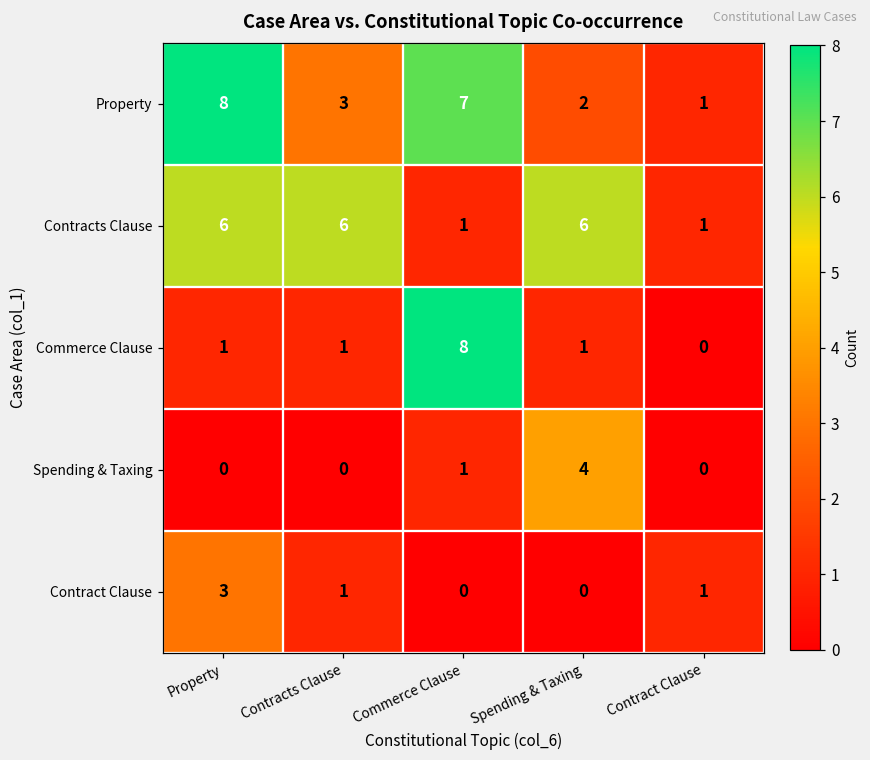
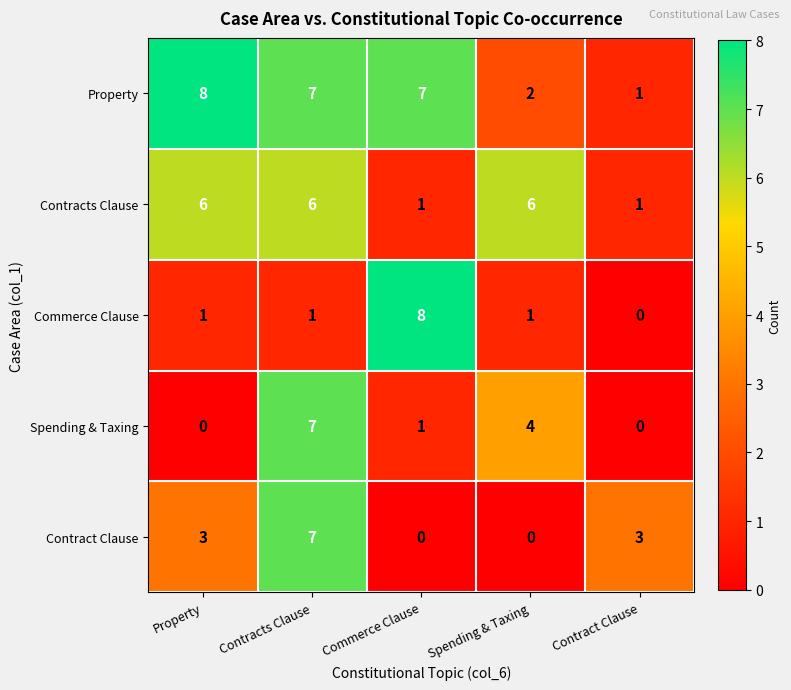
  {
    "Property": {
      "Property": 8,
-     "Contracts Clause": 3,
+     "Contracts Clause": 7,
      "Commerce Clause": 7,
      "Spending & Taxing": 2,
      "Contract Clause": 1
    },
    "Contracts Clause": {
      "Property": 6,
      "Contracts Clause": 6,
      "Commerce Clause": 1,
      "Spending & Taxing": 6,
      "Contract Clause": 1
    },
    "Commerce Clause": {
      "Property": 1,
      "Contracts Clause": 1,
      "Commerce Clause": 8,
      "Spending & Taxing": 1,
      "Contract Clause": 0
    },
    "Spending & Taxing": {
      "Property": 0,
-     "Contracts Clause": 0,
+     "Contracts Clause": 7,
      "Commerce Clause": 1,
      "Spending & Taxing": 4,
      "Contract Clause": 0
    },
    "Contract Clause": {
      "Property": 3,
-     "Contracts Clause": 1,
+     "Contracts Clause": 7,
      "Commerce Clause": 0,
      "Spending & Taxing": 0,
-     "Contract Clause": 1
+     "Contract Clause": 3
    }
  }
